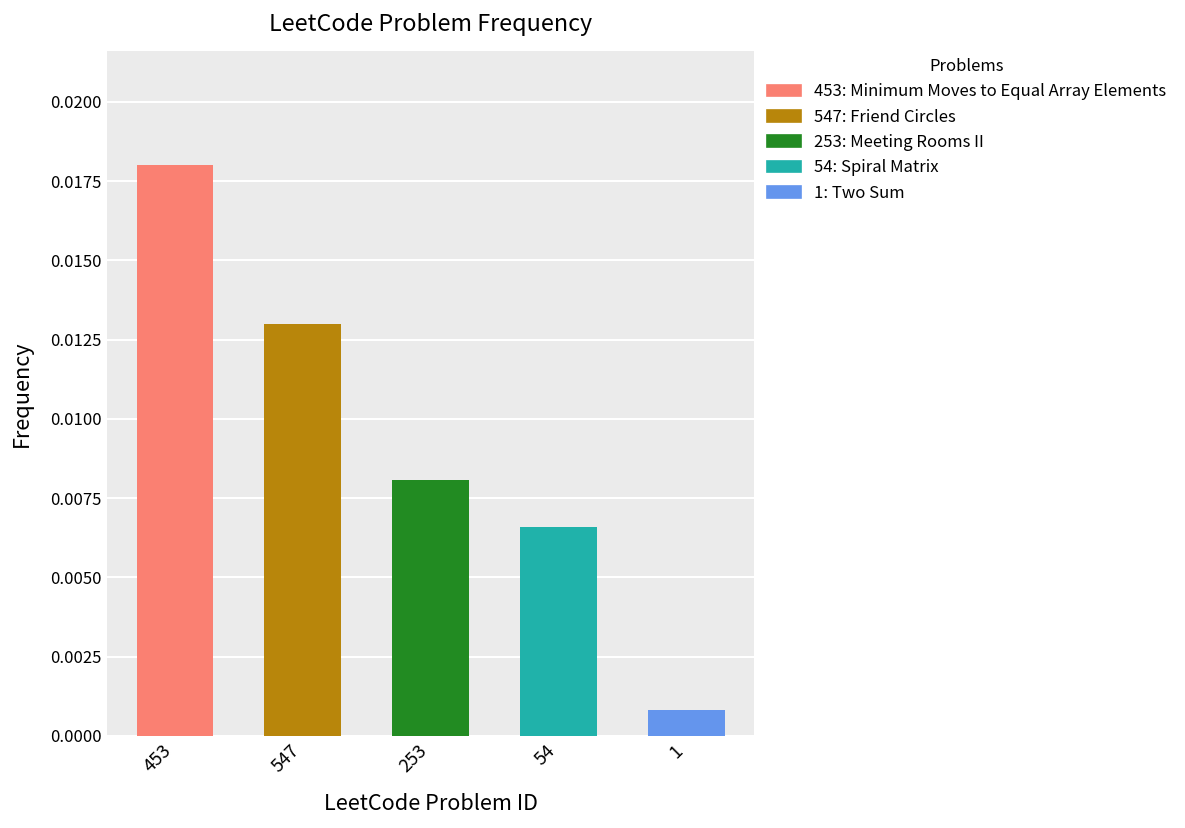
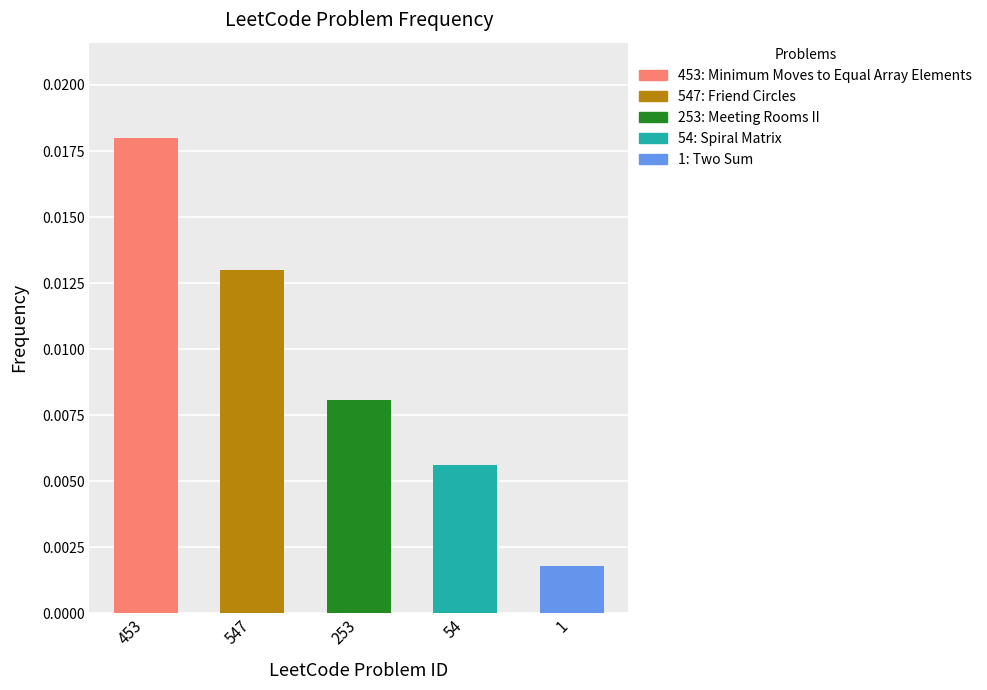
  {
    "453": 0.0180,
    "547": 0.0130,
    "253": 0.0081,
-   "54": 0.0066,
-   "1": 0.0008
+   "54": 0.0056,
+   "1": 0.0018
  }
